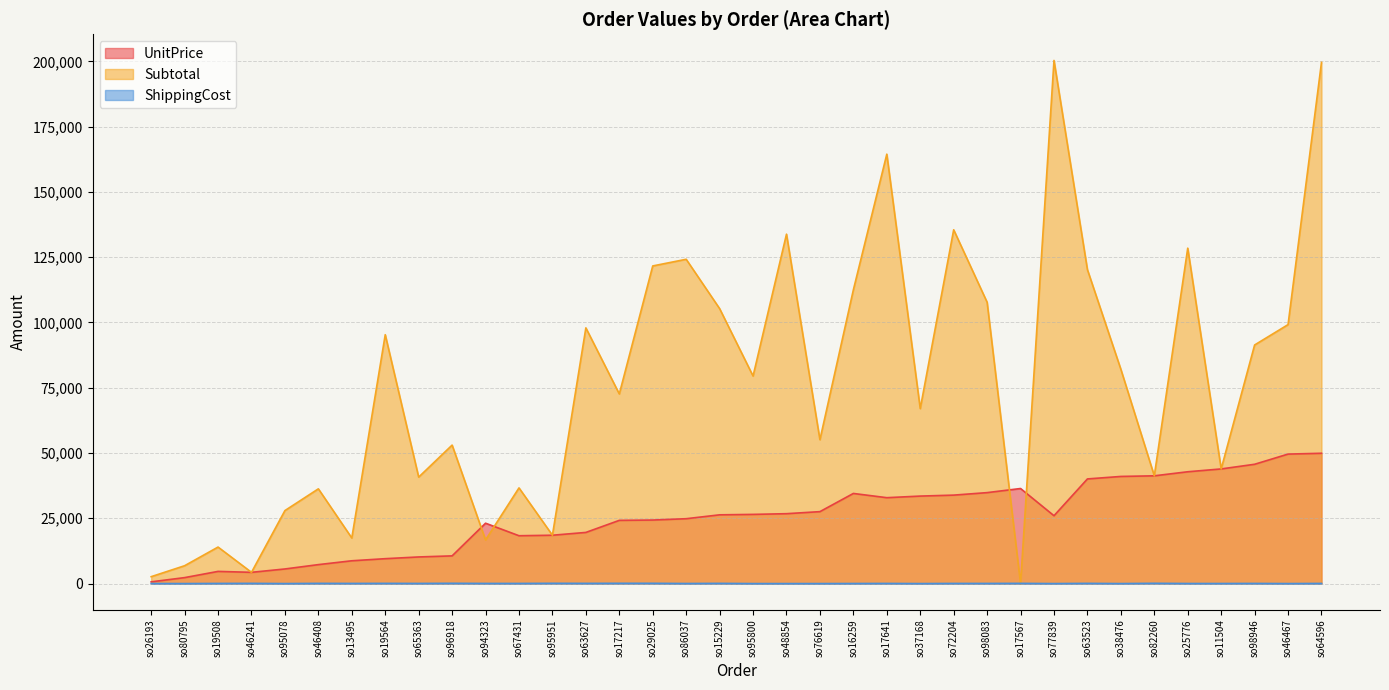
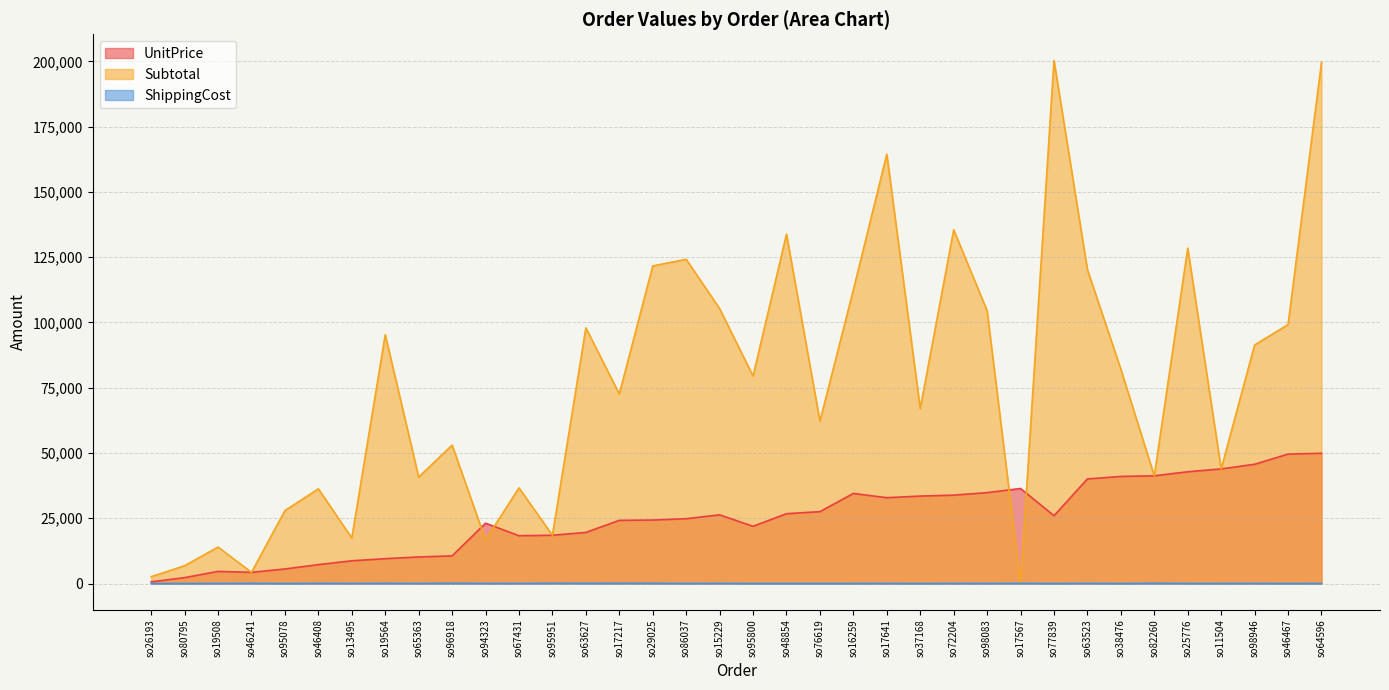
  {
    "UnitPrice": {
      "so80795": "2,000",
      "so19508": "5,000",
      "so95078": "6,000",
      "so46408": "7,000",
      "so13495": "9,000",
      "so19564": "10,000",
      "so65363": "10,000",
      "so96918": "11,000",
      "so94323": "23,000",
      "so67431": "18,000",
      "so63627": "20,000",
      "so17217": "24,000",
      "so29025": "24,000",
      "so86037": "25,000",
      "so15229": "26,000",
-     "so95800": "26,000",
+     "so95800": "22,000",
      "so48854": "27,000",
      "so76619": "28,000",
      "so16259": "35,000",
      "so17641": "33,000",
      "so37168": "34,000",
      "so72204": "34,000",
      "so98083": "35,000",
      "so17567": "36,000",
      "so77839": "26,000",
      "so63523": "40,000",
      "so38476": "41,000",
      "so25776": "43,000",
      "so98946": "46,000",
      "so46467": "50,000",
      "so64596": "50,000"
    },
    "Subtotal": {
      "so26193": "3,000",
      "so80795": "7,000",
      "so19508": "14,000",
      "so95078": "28,000",
      "so46408": "36,000",
      "so13495": "17,000",
      "so19564": "95,000",
      "so65363": "41,000",
      "so96918": "53,000",
      "so94323": "17,000",
      "so67431": "37,000",
      "so63627": "98,000",
      "so17217": "73,000",
      "so29025": "122,000",
      "so86037": "124,000",
      "so15229": "105,000",
      "so95800": "79,000",
      "so48854": "134,000",
-     "so76619": "55,000",
+     "so76619": "62,000",
      "so16259": "112,000",
      "so17641": "164,000",
      "so37168": "67,000",
      "so72204": "136,000",
-     "so98083": "108,000",
+     "so98083": "104,000",
      "so77839": "200,000",
      "so63523": "120,000",
      "so38476": "82,000",
      "so25776": "128,000",
      "so98946": "91,000",
      "so46467": "99,000",
      "so64596": "200,000"
    },
    "ShippingCost": {
      "so80795": "0",
      "so19508": "0",
      "so46241": "0",
      "so95078": "0",
      "so46408": "0",
      "so13495": "0",
      "so19564": "0",
      "so65363": "0",
      "so96918": "0",
      "so94323": "0",
      "so67431": "0",
      "so95951": "0",
      "so63627": "0",
      "so17217": "0",
      "so29025": "0",
      "so86037": "0",
      "so15229": "0",
      "so95800": "0",
      "so48854": "0",
      "so76619": "0",
      "so16259": "0",
      "so17641": "0",
      "so37168": "0",
      "so72204": "0",
      "so98083": "0",
      "so77839": "0",
      "so63523": "0",
      "so38476": "0",
      "so82260": "0",
      "so25776": "0",
      "so11504": "0",
      "so98946": "0",
      "so46467": "0",
      "so64596": "0"
    }
  }
